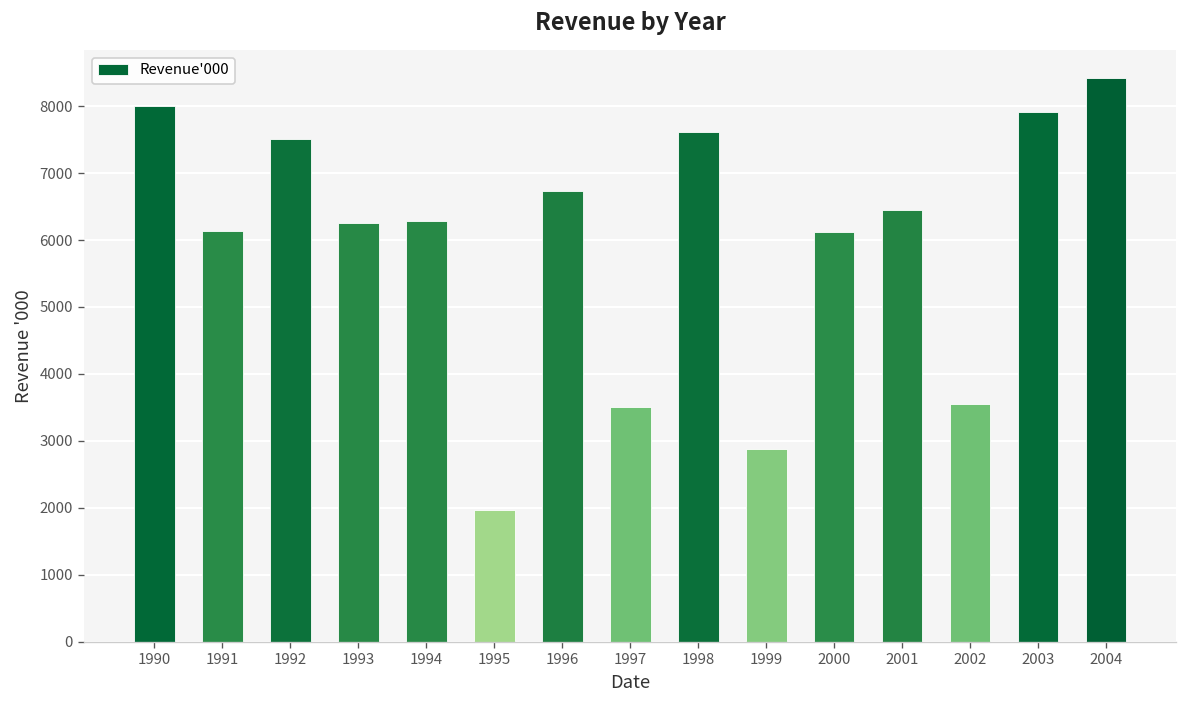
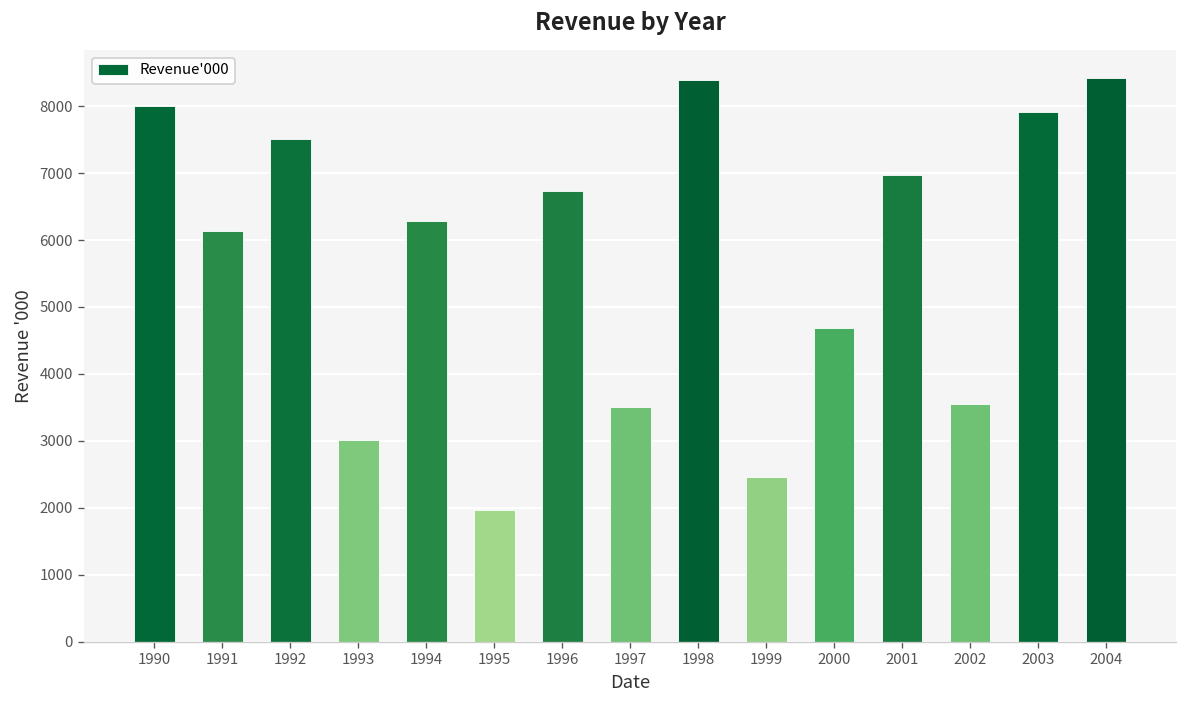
  {
    "1990": 8000,
    "1991": 6100,
    "1992": 7500,
-   "1993": 6300,
+   "1993": 3000,
    "1994": 6300,
    "1995": 2000,
    "1996": 6700,
    "1997": 3500,
-   "1998": 7600,
-   "1999": 2900,
-   "2000": 6100,
-   "2001": 6400,
+   "1998": 8400,
+   "1999": 2500,
+   "2000": 4700,
+   "2001": 7000,
    "2002": 3500,
    "2003": 7900,
    "2004": 8400
  }
